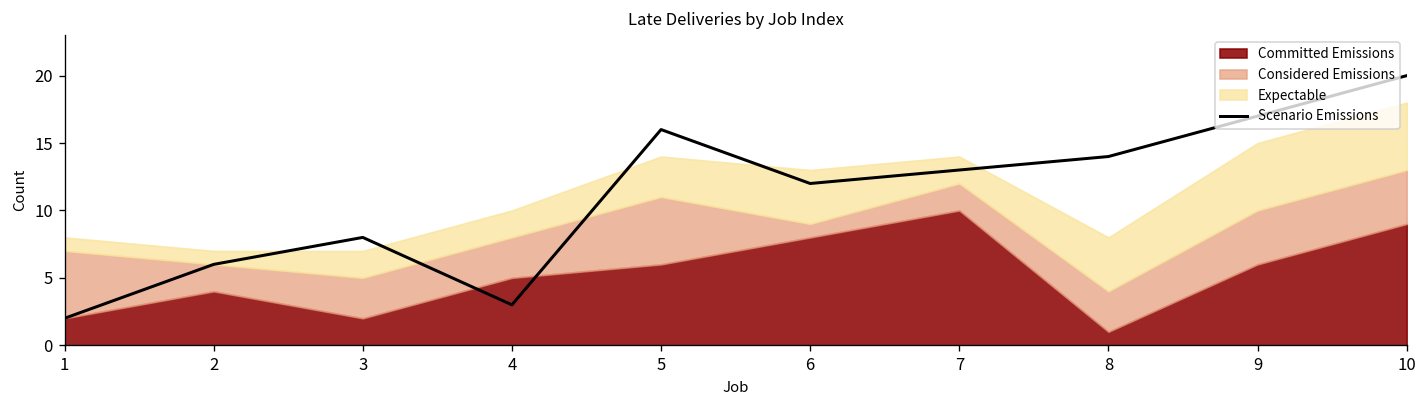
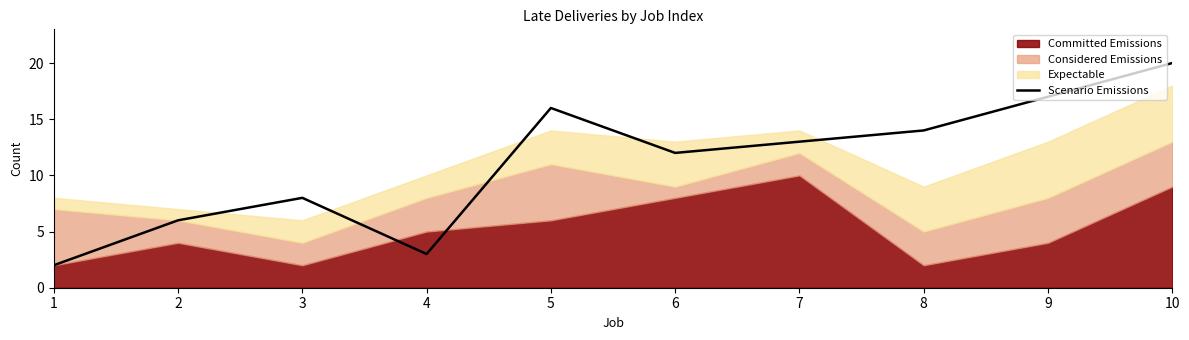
  {
    "Committed Emissions": {
      "2": 4,
      "3": 2,
      "4": 5,
      "5": 6,
      "6": 8,
      "7": 10,
-     "8": 1,
-     "9": 6,
+     "8": 2,
+     "9": 4,
      "10": 9
    },
    "Scenario Emissions": {
      "3": 8,
      "4": 3,
      "5": 16,
      "6": 12,
      "7": 13,
      "8": 14,
      "10": 20
    },
    "Considered Emissions": {
      "1": 5,
-     "3": 3,
+     "3": 2,
      "4": 3,
      "5": 5,
      "6": 1,
      "7": 2,
      "8": 3,
      "9": 4,
      "10": 4
    },
    "Expectable": {
      "1": 1,
      "2": 1,
      "3": 2,
      "4": 2,
      "5": 3,
      "6": 4,
      "7": 2,
      "8": 4,
      "9": 5,
      "10": 5
    }
  }
